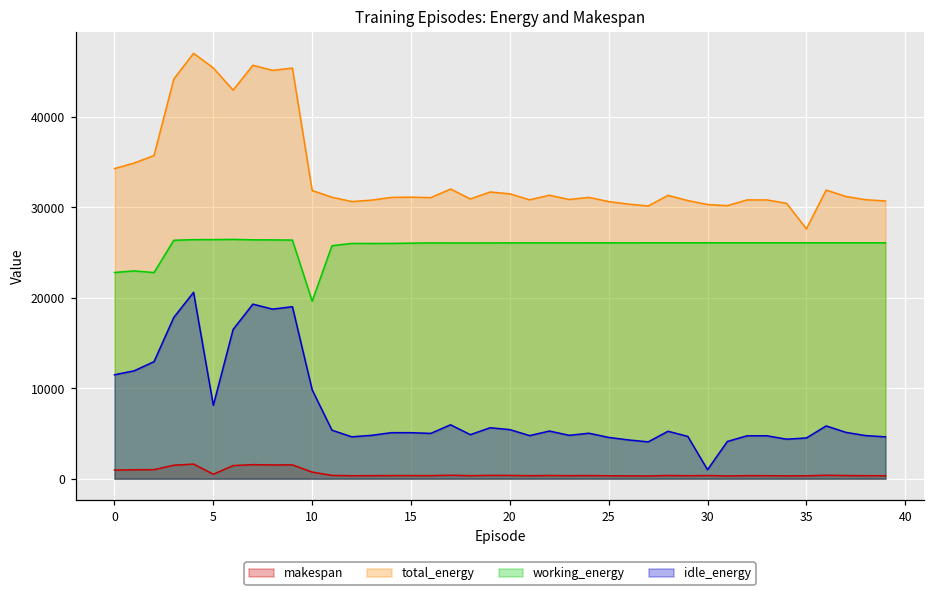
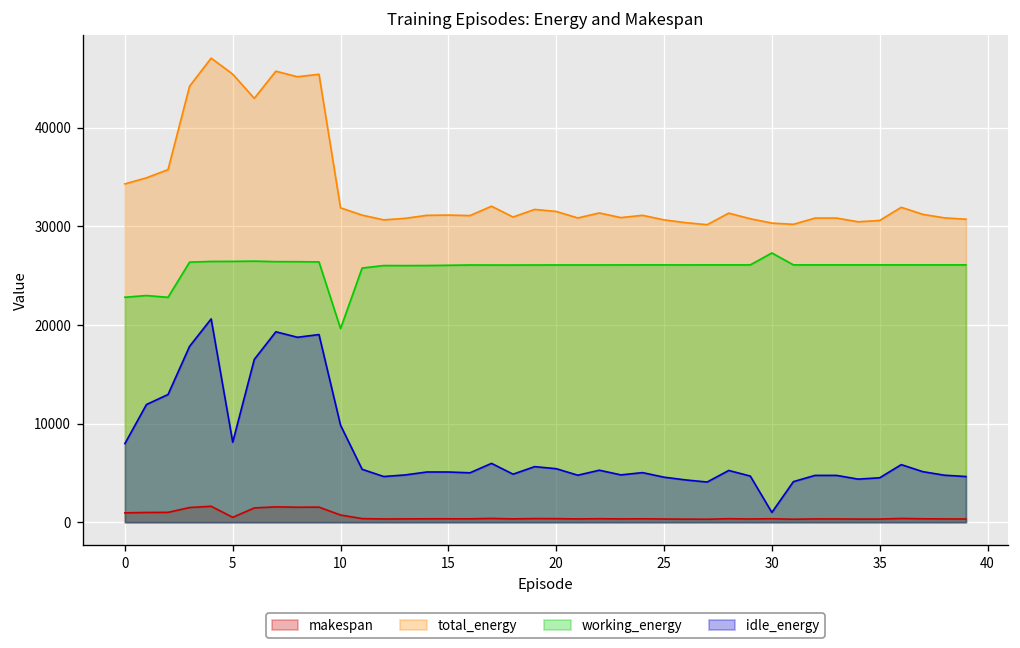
  {
    "makespan": {
      "0": 1000,
      "5": 0,
      "10": 1000,
      "15": 0,
      "20": 0,
      "25": 0,
      "30": 0,
      "35": 0
    },
    "total_energy": {
      "0": 34000,
      "5": 45000,
      "10": 32000,
      "15": 31000,
      "20": 32000,
      "25": 31000,
      "30": 30000,
-     "35": 28000
+     "35": 31000
    },
    "working_energy": {
      "0": 23000,
      "5": 26000,
      "10": 20000,
      "15": 26000,
      "20": 26000,
      "25": 26000,
-     "30": 26000,
+     "30": 27000,
      "35": 26000
    },
    "idle_energy": {
-     "0": 11000,
+     "0": 8000,
      "5": 8000,
      "10": 10000,
      "15": 5000,
      "20": 5000,
      "25": 5000,
      "30": 1000,
      "35": 5000
    }
  }
